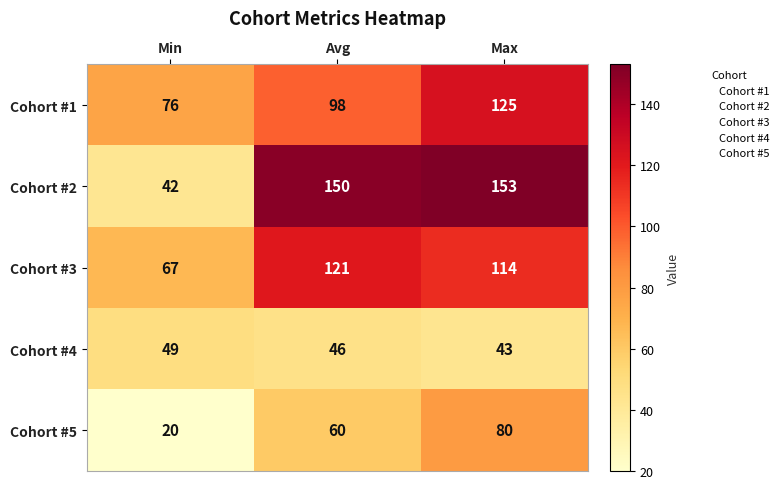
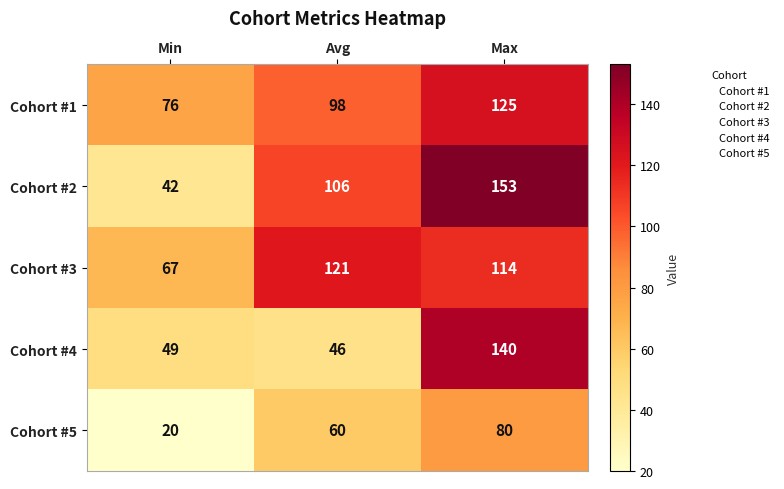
  {
    "Cohort #1": {
      "Min": 76,
      "Avg": 98,
      "Max": 125
    },
    "Cohort #2": {
      "Min": 42,
-     "Avg": 150,
+     "Avg": 106,
      "Max": 153
    },
    "Cohort #3": {
      "Min": 67,
      "Avg": 121,
      "Max": 114
    },
    "Cohort #4": {
      "Min": 49,
      "Avg": 46,
-     "Max": 43
+     "Max": 140
    },
    "Cohort #5": {
      "Min": 20,
      "Avg": 60,
      "Max": 80
    }
  }
